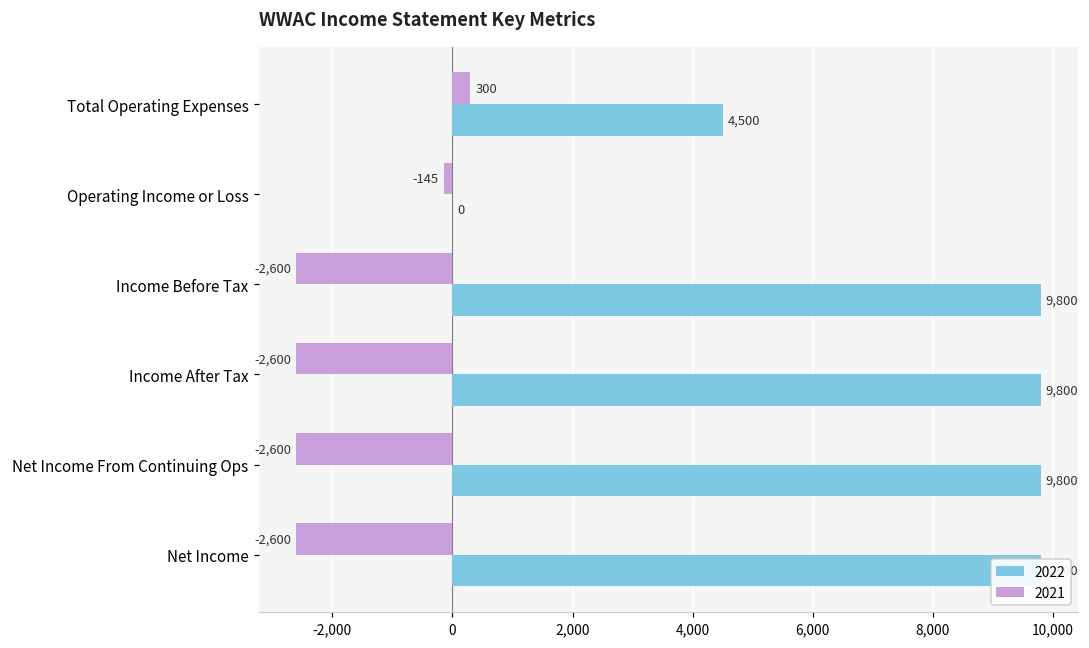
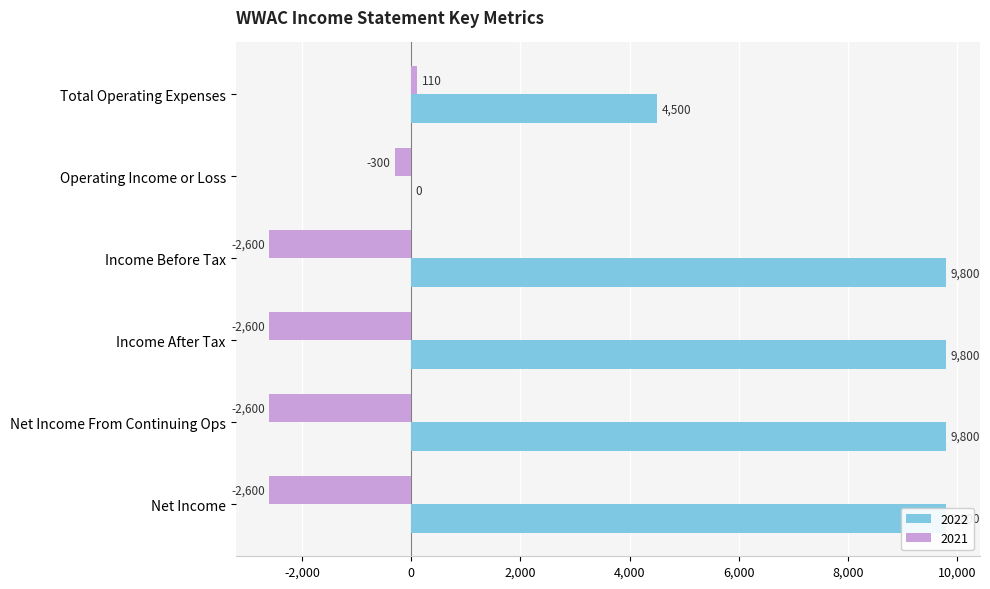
  {
    "2022": {
      "Total Operating Expenses": "4,500",
      "Operating Income or Loss": "0",
      "Income Before Tax": "9,800",
      "Income After Tax": "9,800",
      "Net Income From Continuing Ops": "9,800"
    },
    "2021": {
-     "Total Operating Expenses": "300",
-     "Operating Income or Loss": "-145",
+     "Total Operating Expenses": "110",
+     "Operating Income or Loss": "-300",
      "Income Before Tax": "-2,600",
      "Income After Tax": "-2,600",
      "Net Income From Continuing Ops": "-2,600",
      "Net Income": "-2,600"
    }
  }
